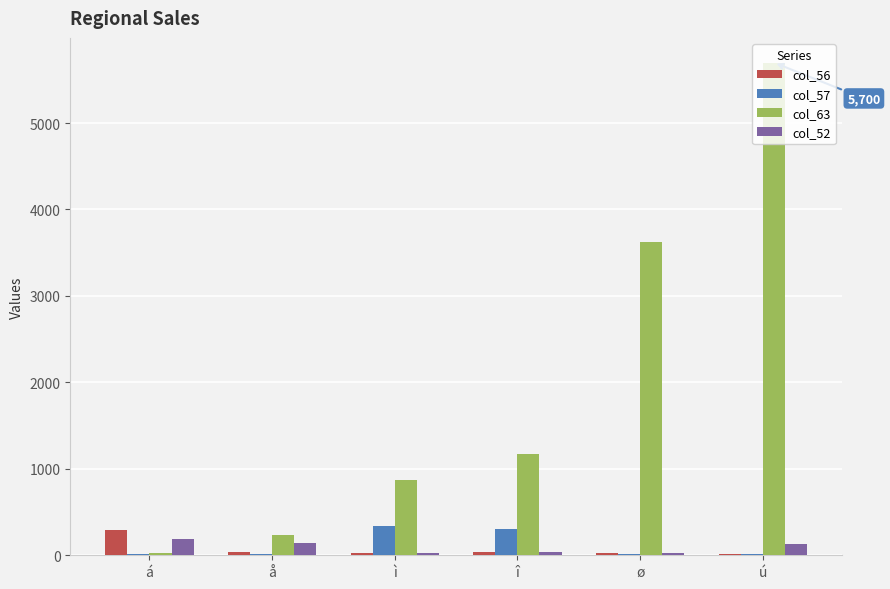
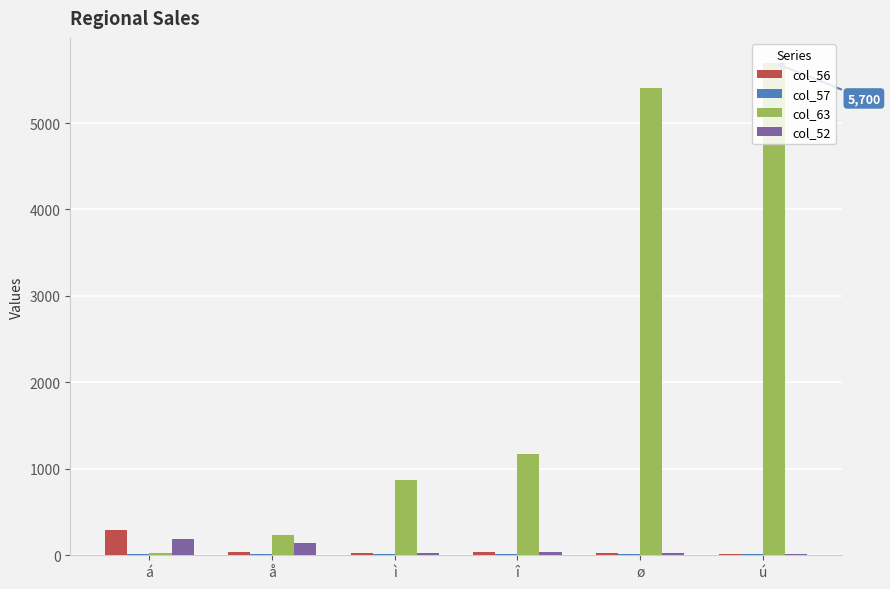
  {
    "col_56": {
      "á": 300,
      "å": 0,
      "ì": 0,
      "î": 0
    },
    "col_57": {
-     "ì": 300,
-     "î": 300
+     "ì": 0,
+     "î": 0
    },
    "col_63": {
      "å": 200,
      "ì": 900,
      "î": 1200,
-     "ø": 3600
+     "ø": 5400
    },
    "col_52": {
      "á": 200,
      "å": 100,
      "ì": 0,
      "î": 0,
-     "ú": 100
+     "ú": 0
    }
  }
